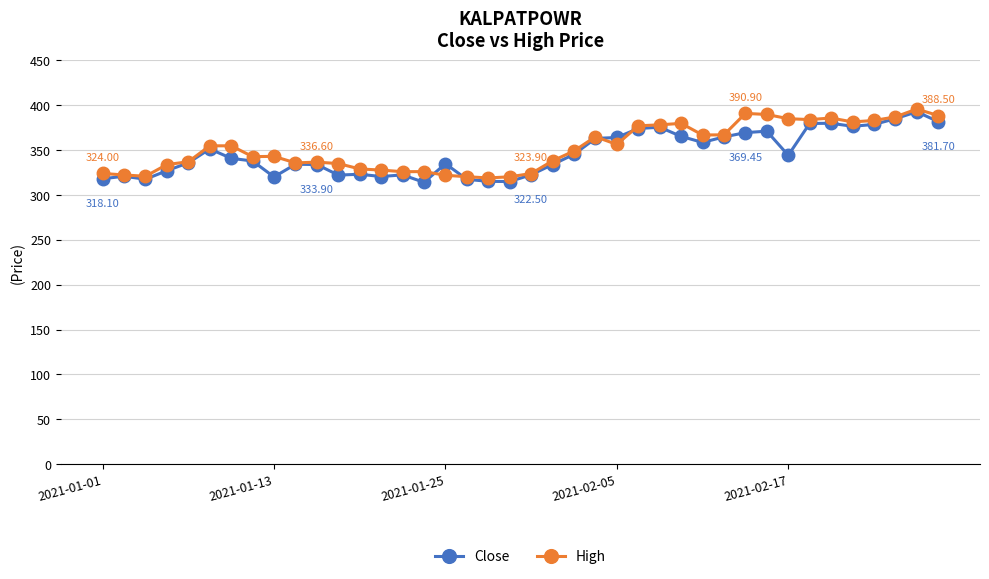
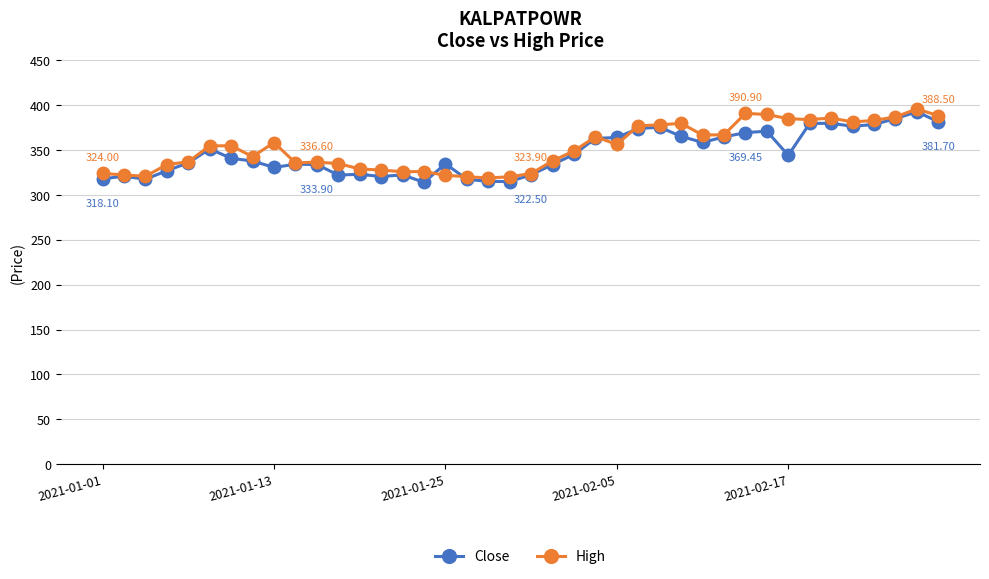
  {
    "Close": {
-     "2021-01-13": 320,
+     "2021-01-13": 330,
      "2021-01-25": 330,
      "2021-02-05": 360,
      "2021-02-17": 340
    },
    "High": {
-     "2021-01-13": 340,
+     "2021-01-13": 360,
      "2021-01-25": 320,
      "2021-02-05": 360,
      "2021-02-17": 390
    }
  }
